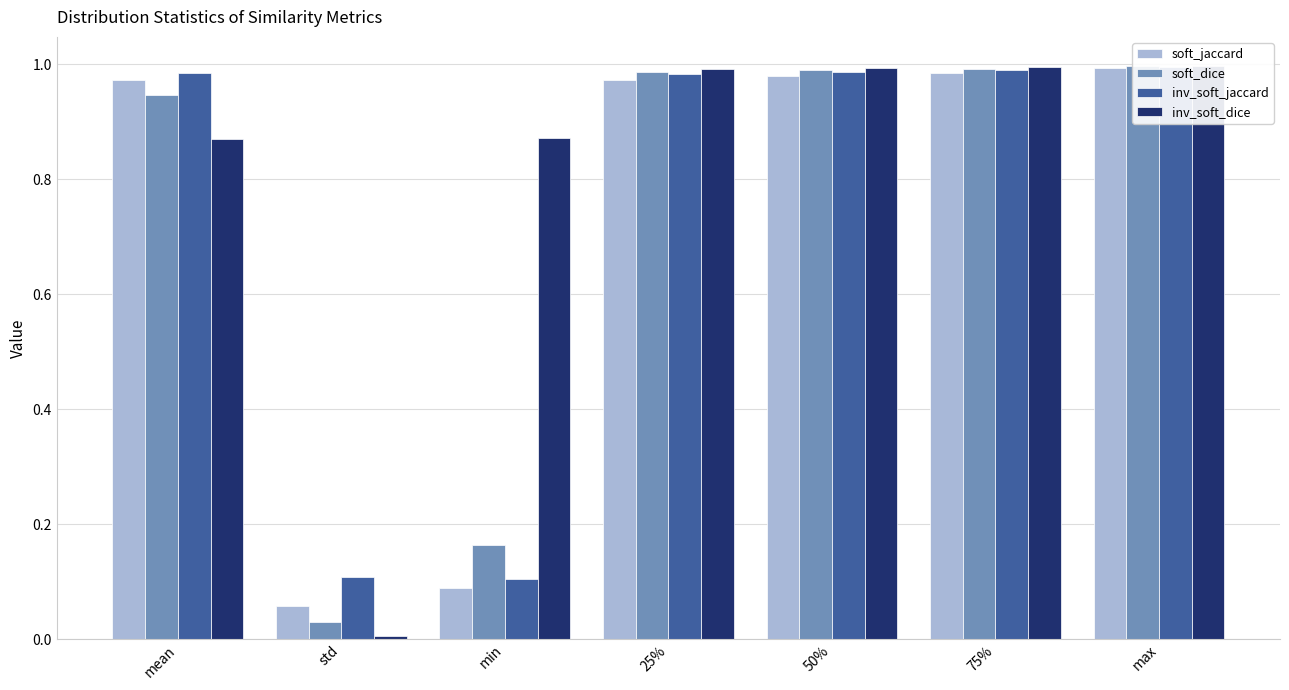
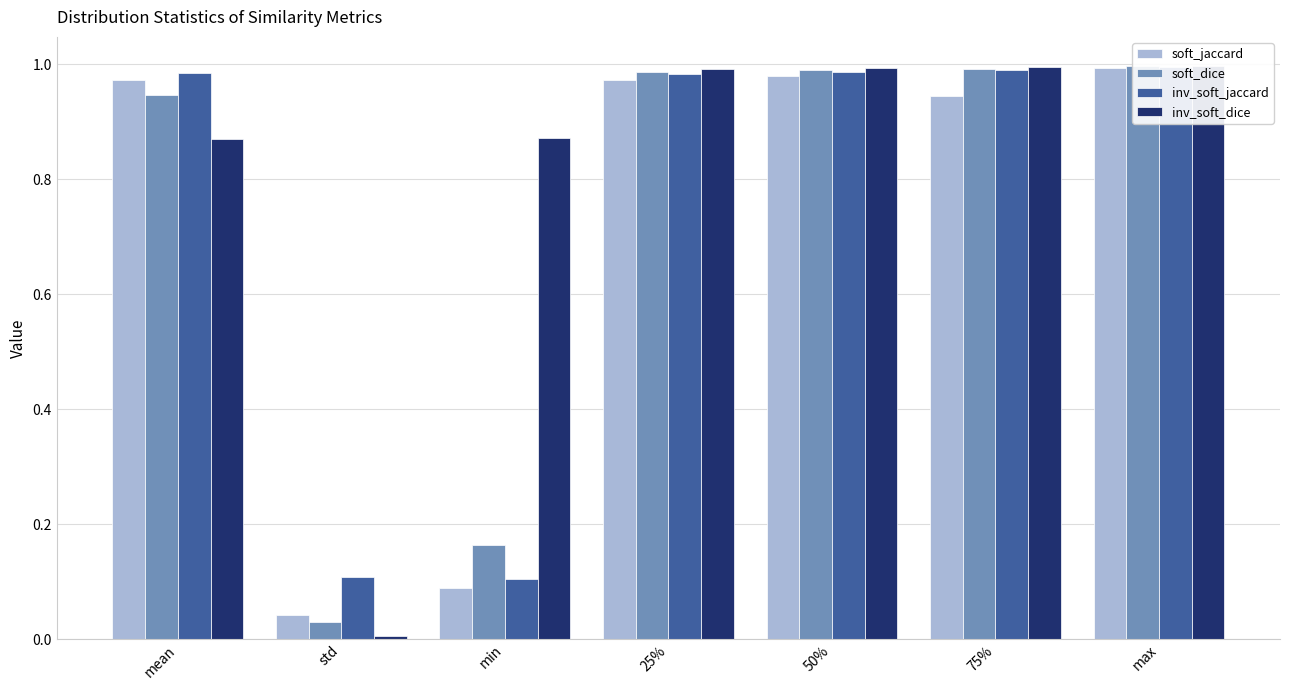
  {
    "soft_jaccard": {
      "mean": 0.97,
-     "std": 0.06,
+     "std": 0.04,
      "min": 0.09,
      "25%": 0.97,
      "50%": 0.98,
-     "75%": 0.98,
+     "75%": 0.94,
      "max": 0.99
    },
    "soft_dice": {
      "mean": 0.95,
      "std": 0.03,
      "min": 0.16,
      "25%": 0.99,
      "50%": 0.99,
      "75%": 0.99
    },
    "inv_soft_jaccard": {
      "mean": 0.98,
      "std": 0.11,
      "min": 0.10,
      "25%": 0.98,
      "50%": 0.99,
      "75%": 0.99
    },
    "inv_soft_dice": {
      "mean": 0.87,
      "std": 0.01,
      "min": 0.87,
      "25%": 0.99,
      "50%": 0.99,
      "75%": 1.00
    }
  }
